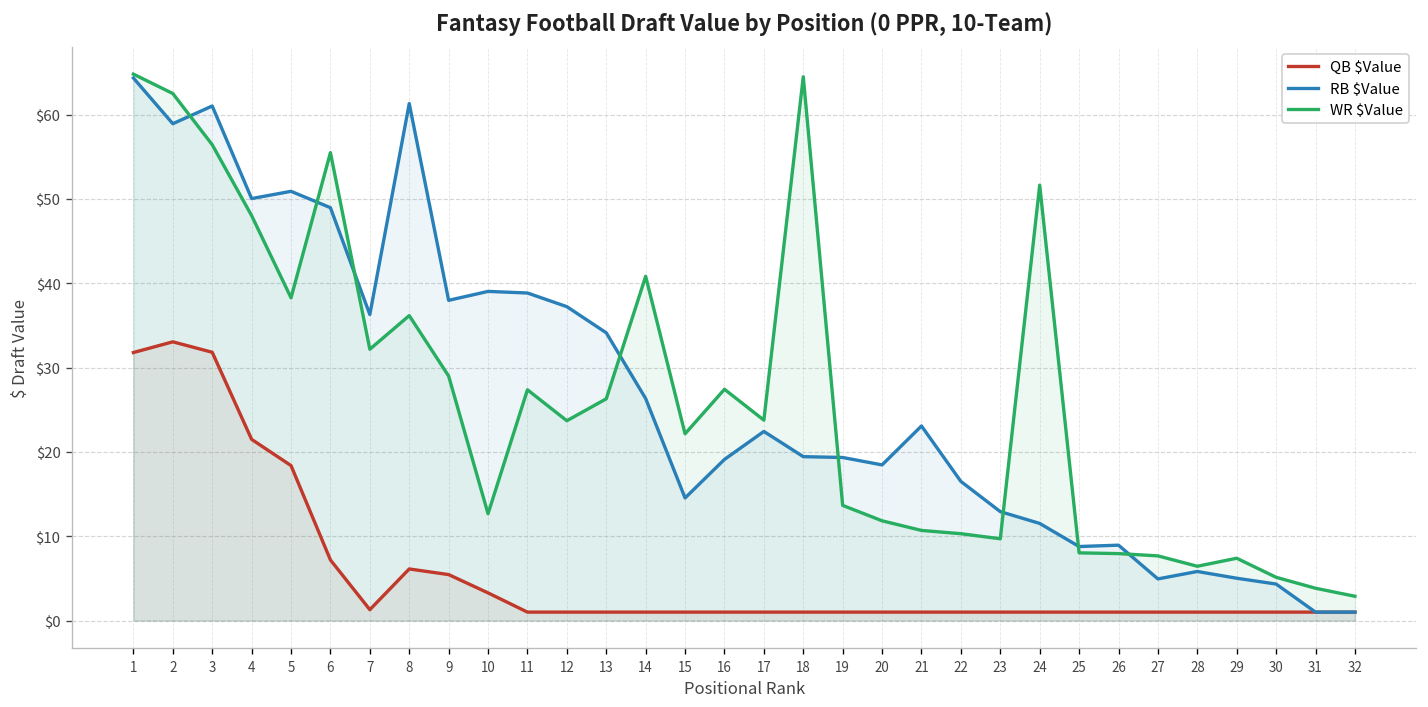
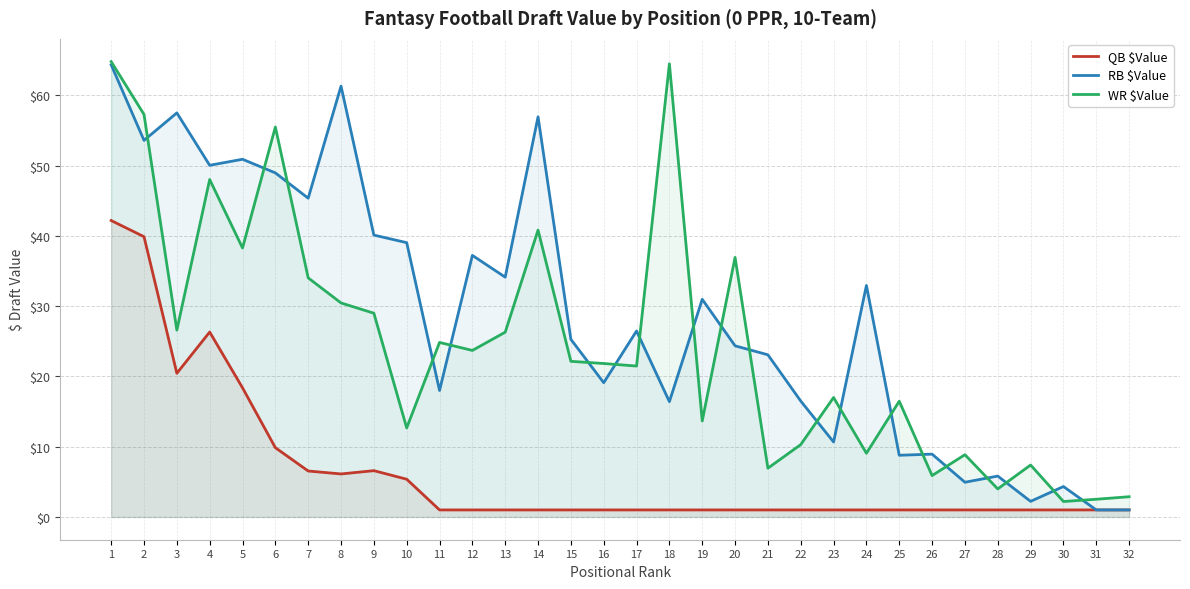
  {
    "QB $Value": {
-     "1": "$32",
-     "2": "$33",
-     "3": "$32",
-     "4": "$21",
+     "1": "$42",
+     "2": "$40",
+     "3": "$20",
+     "4": "$26",
      "5": "$18",
-     "6": "$7",
-     "7": "$1",
+     "6": "$10",
+     "7": "$7",
      "8": "$6",
-     "9": "$5",
-     "10": "$3",
+     "9": "$7",
+     "10": "$5",
      "11": "$1",
      "12": "$1",
      "13": "$1",
      "14": "$1",
      "15": "$1",
      "16": "$1",
      "17": "$1",
      "18": "$1",
      "19": "$1",
      "20": "$1",
      "21": "$1",
      "22": "$1",
      "23": "$1",
      "24": "$1",
      "25": "$1",
      "26": "$1",
      "27": "$1",
      "28": "$1",
      "29": "$1",
      "30": "$1"
    },
    "RB $Value": {
      "1": "$64",
-     "2": "$59",
-     "3": "$61",
+     "2": "$54",
+     "3": "$58",
      "4": "$50",
      "5": "$51",
      "6": "$49",
-     "7": "$36",
+     "7": "$45",
      "8": "$61",
-     "9": "$38",
+     "9": "$40",
      "10": "$39",
-     "11": "$39",
+     "11": "$18",
      "12": "$37",
      "13": "$34",
-     "14": "$26",
-     "15": "$15",
+     "14": "$57",
+     "15": "$25",
      "16": "$19",
-     "17": "$22",
-     "18": "$19",
-     "19": "$19",
-     "20": "$18",
+     "17": "$26",
+     "18": "$16",
+     "19": "$31",
+     "20": "$24",
      "21": "$23",
      "22": "$17",
-     "23": "$13",
-     "24": "$12",
+     "23": "$11",
+     "24": "$33",
      "25": "$9",
      "26": "$9",
      "27": "$5",
      "28": "$6",
-     "29": "$5",
+     "29": "$2",
      "30": "$4"
    },
    "WR $Value": {
      "1": "$65",
-     "2": "$63",
-     "3": "$56",
+     "2": "$57",
+     "3": "$27",
      "4": "$48",
      "5": "$38",
      "6": "$56",
-     "7": "$32",
-     "8": "$36",
+     "7": "$34",
+     "8": "$30",
      "9": "$29",
      "10": "$13",
-     "11": "$27",
+     "11": "$25",
      "12": "$24",
      "13": "$26",
      "14": "$41",
      "15": "$22",
-     "16": "$27",
-     "17": "$24",
+     "16": "$22",
+     "17": "$21",
      "18": "$65",
      "19": "$14",
-     "20": "$12",
-     "21": "$11",
+     "20": "$37",
+     "21": "$7",
      "22": "$10",
-     "23": "$10",
-     "24": "$52",
-     "25": "$8",
-     "26": "$8",
-     "27": "$8",
-     "28": "$6",
+     "23": "$17",
+     "24": "$9",
+     "25": "$16",
+     "26": "$6",
+     "27": "$9",
+     "28": "$4",
      "29": "$7",
-     "30": "$5",
-     "31": "$4",
+     "30": "$2",
+     "31": "$3",
      "32": "$3"
    }
  }
